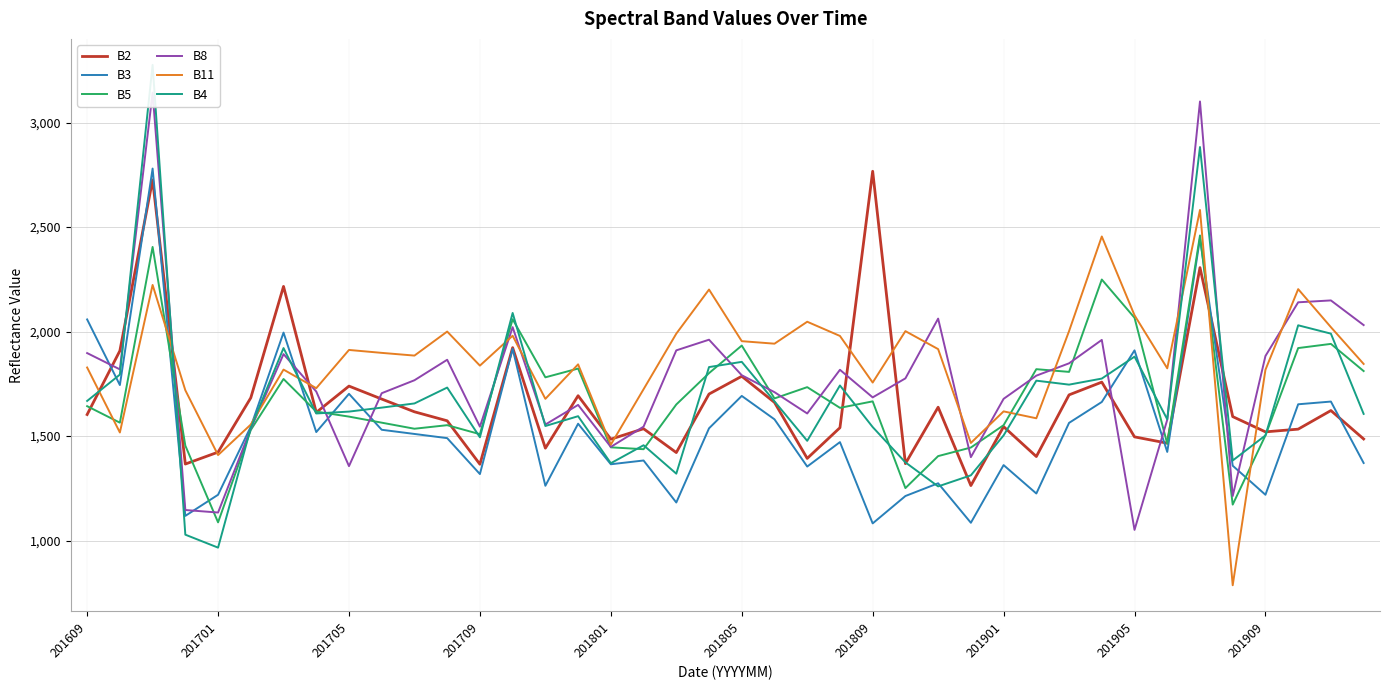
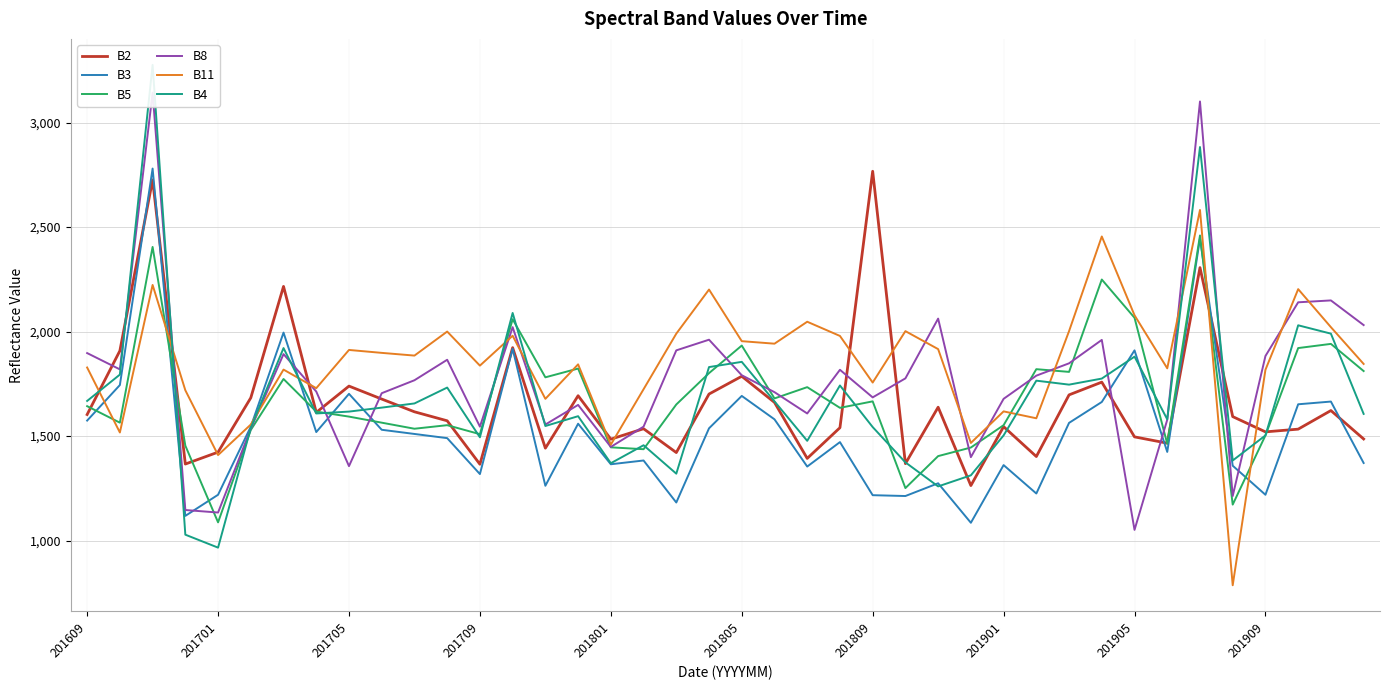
  {
    "B2": {
      "201609": "1,600",
      "201701": "1,420",
      "201705": "1,740",
      "201709": "1,370",
      "201801": "1,490",
      "201809": "2,770",
      "201905": "1,500",
      "201909": "1,520"
    },
    "B3": {
-     "201609": "2,060",
+     "201609": "1,570",
      "201701": "1,220",
      "201705": "1,700",
      "201709": "1,320",
      "201805": "1,690",
-     "201809": "1,080",
+     "201809": "1,220",
      "201901": "1,360",
      "201905": "1,910",
      "201909": "1,220"
    },
    "B8": {
      "201609": "1,900",
      "201701": "1,130",
      "201705": "1,360",
      "201709": "1,550",
      "201809": "1,690",
      "201901": "1,680",
      "201905": "1,050",
      "201909": "1,880"
    },
    "B11": {
      "201609": "1,830",
      "201701": "1,410",
      "201705": "1,910",
      "201709": "1,840",
      "201805": "1,950",
      "201809": "1,760",
      "201901": "1,620",
      "201909": "1,820"
    }
  }
